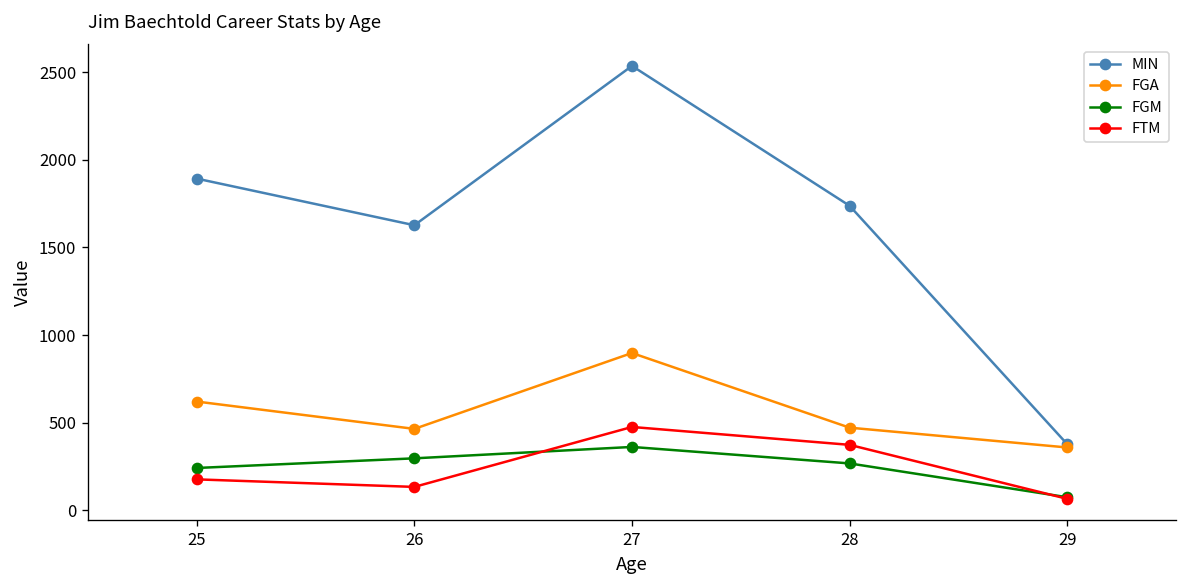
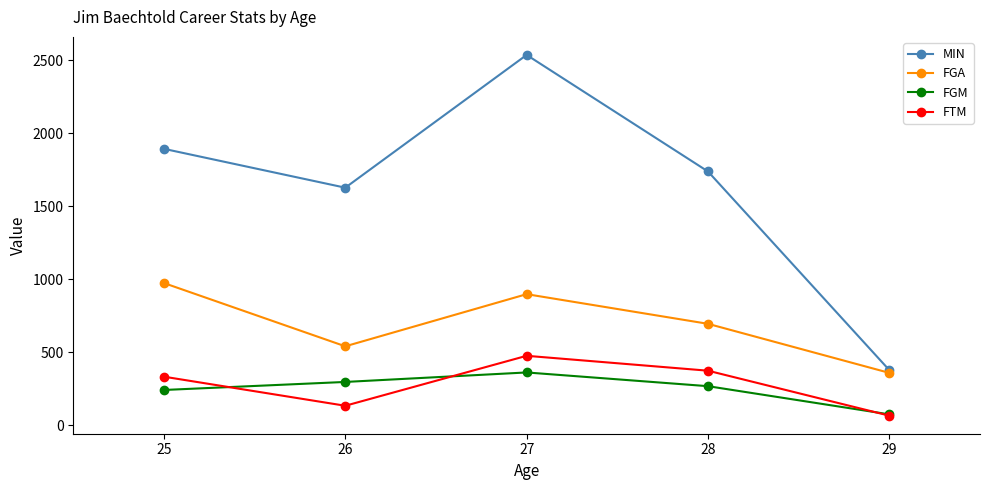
  {
    "MIN": {
      "25": 1890,
      "26": 1630,
      "27": 2540,
      "28": 1740,
      "29": 380
    },
    "FGA": {
-     "25": 620,
-     "26": 470,
+     "25": 970,
+     "26": 540,
      "27": 900,
-     "28": 470,
+     "28": 700,
      "29": 360
    },
    "FGM": {
      "25": 240,
      "26": 300,
      "27": 360,
      "28": 270
    },
    "FTM": {
-     "25": 180,
+     "25": 330,
      "26": 130,
      "27": 480,
      "28": 370
    }
  }
